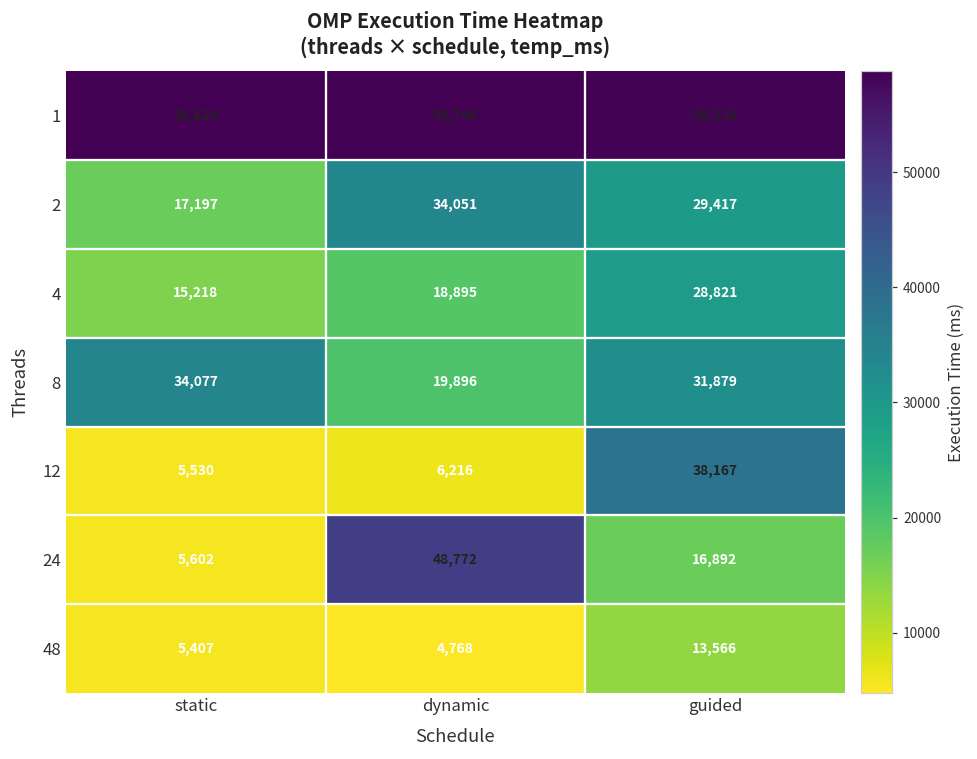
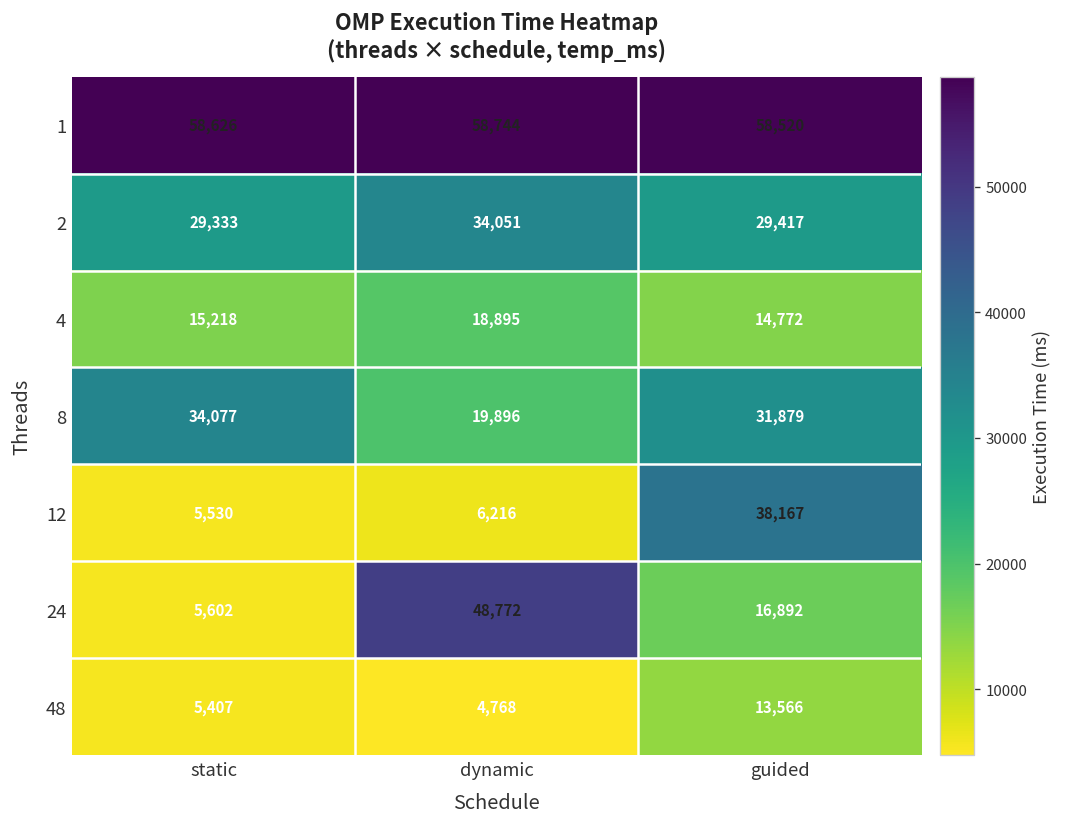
  {
    "1": {
      "static": "58,626",
      "dynamic": "58,744",
      "guided": "58,520"
    },
    "2": {
-     "static": "17,197",
+     "static": "29,333",
      "dynamic": "34,051",
      "guided": "29,417"
    },
    "4": {
      "static": "15,218",
      "dynamic": "18,895",
-     "guided": "28,821"
+     "guided": "14,772"
    },
    "8": {
      "static": "34,077",
      "dynamic": "19,896",
      "guided": "31,879"
    },
    "12": {
      "static": "5,530",
      "dynamic": "6,216",
      "guided": "38,167"
    },
    "24": {
      "static": "5,602",
      "dynamic": "48,772",
      "guided": "16,892"
    },
    "48": {
      "static": "5,407",
      "dynamic": "4,768",
      "guided": "13,566"
    }
  }
